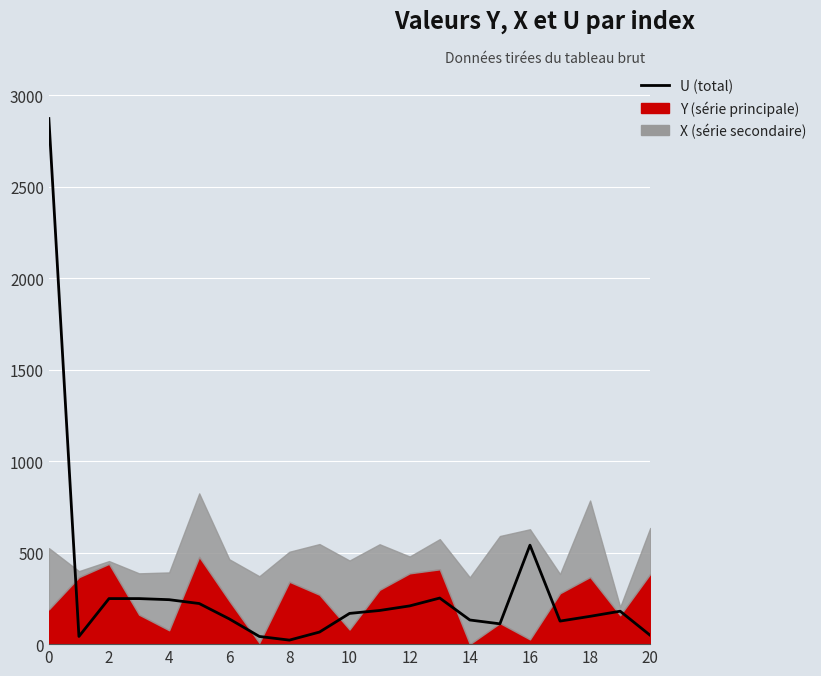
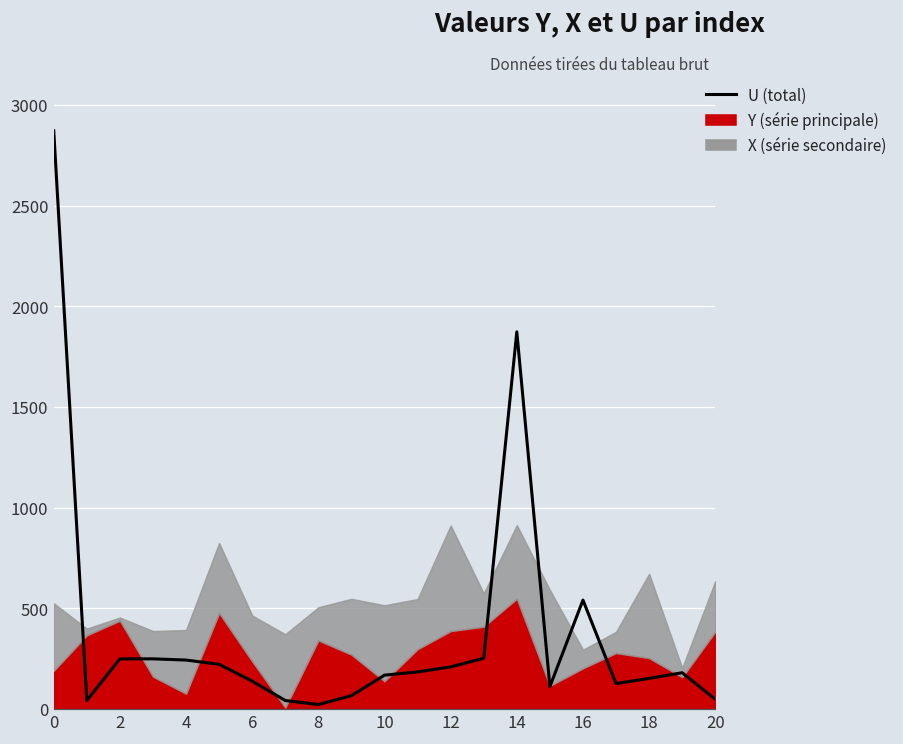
  {
    "U (total)": {
      "0": 2870,
      "2": 250,
      "4": 240,
      "6": 140,
      "8": 20,
      "10": 170,
      "12": 210,
-     "14": 130,
+     "14": 1870,
      "16": 540,
      "18": 150,
      "20": 50
    },
    "Y (série principale)": {
      "0": 190,
      "2": 440,
      "4": 80,
      "6": 240,
      "8": 340,
-     "10": 80,
+     "10": 140,
      "12": 390,
-     "14": 0,
-     "16": 30,
-     "18": 370,
+     "14": 550,
+     "16": 200,
+     "18": 250,
      "20": 380
    },
    "X (série secondaire)": {
      "0": 340,
      "2": 20,
      "4": 320,
      "6": 230,
      "8": 160,
      "10": 380,
-     "12": 90,
+     "12": 520,
      "14": 370,
-     "16": 600,
+     "16": 90,
      "18": 420,
      "20": 250
    }
  }
